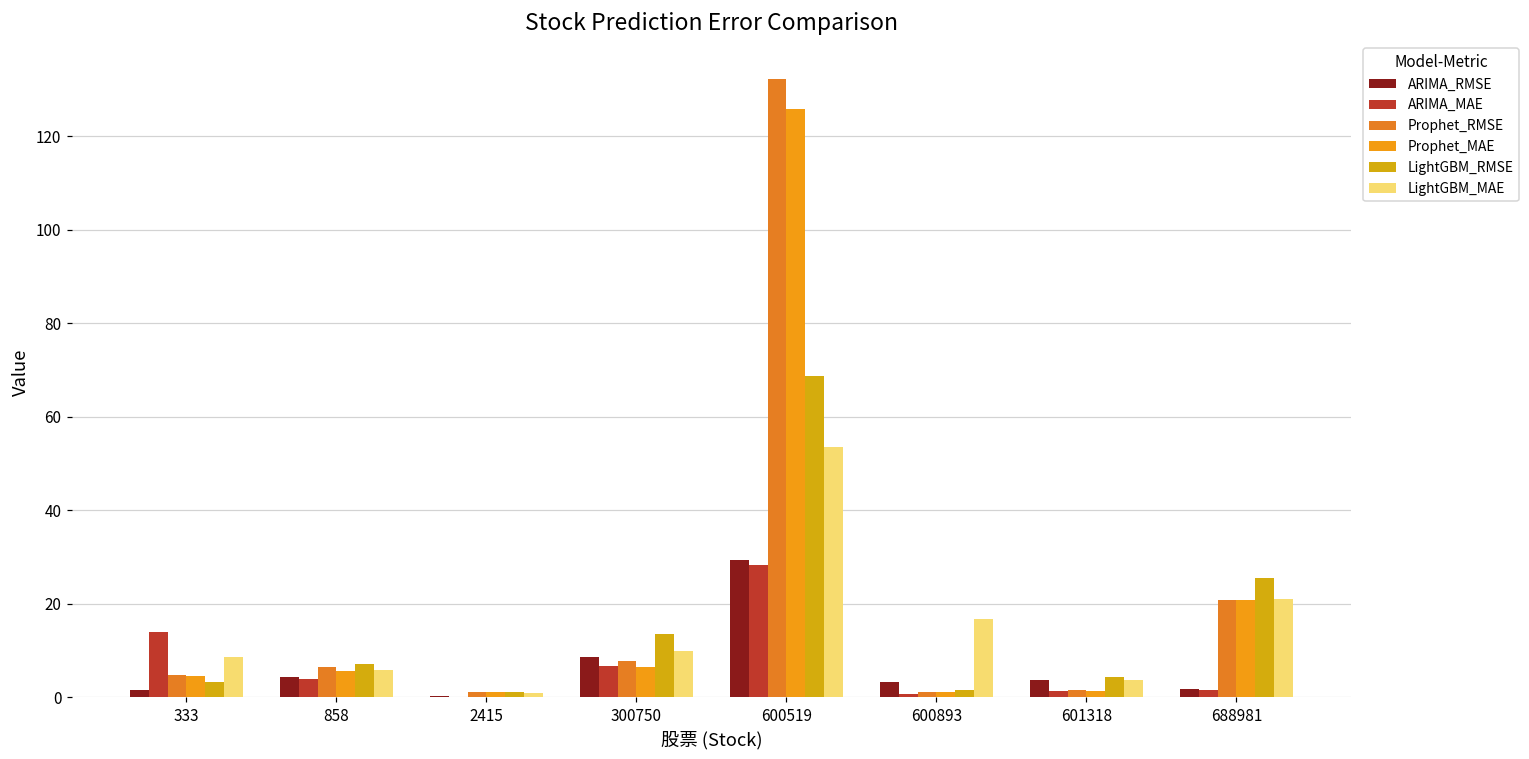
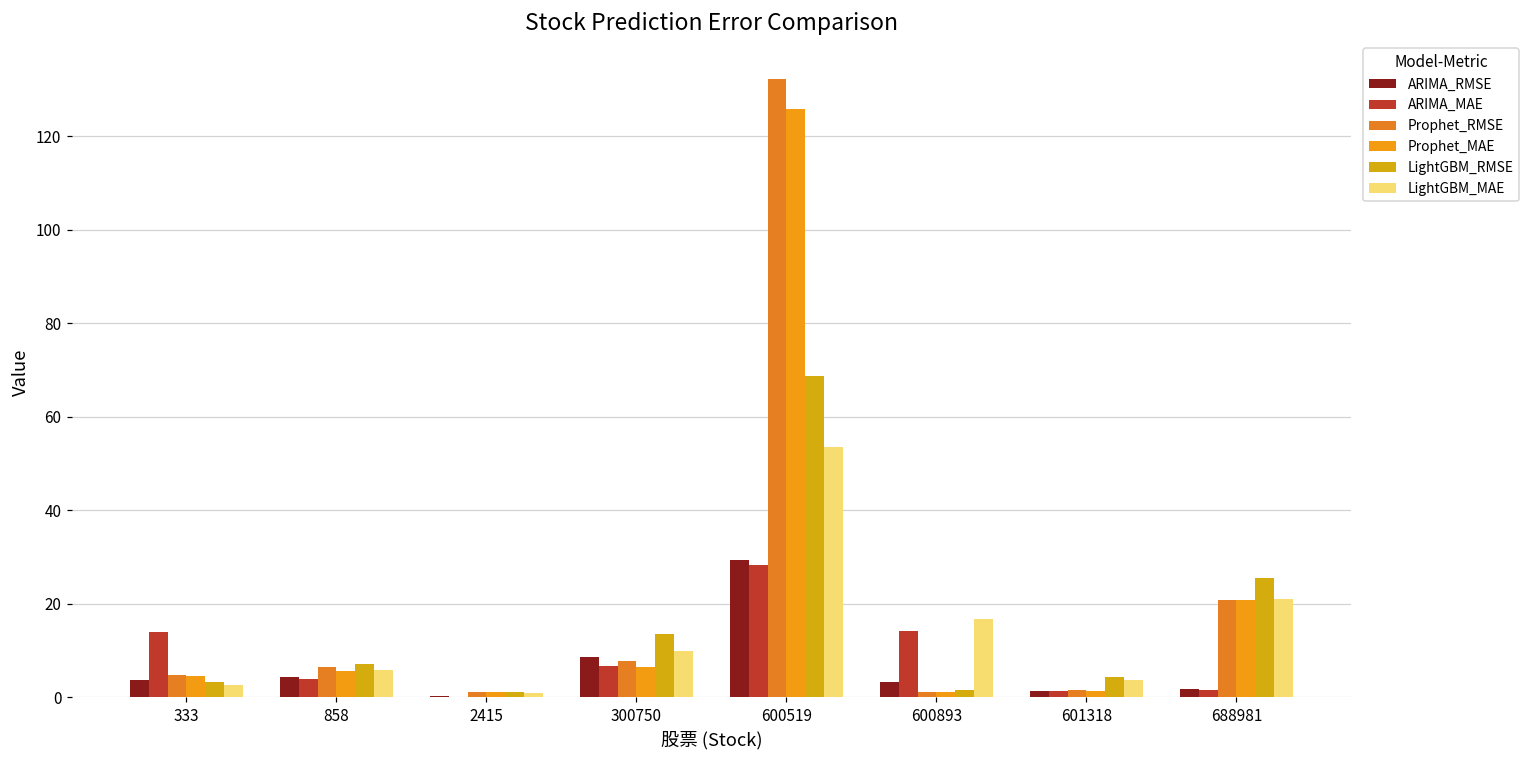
  {
    "ARIMA_RMSE": {
-     "333": 1,
+     "333": 4,
      "858": 4,
      "300750": 9,
      "600519": 29,
      "600893": 3,
-     "601318": 4,
+     "601318": 1,
      "688981": 2
    },
    "ARIMA_MAE": {
      "333": 14,
      "858": 4,
      "300750": 7,
      "600519": 28,
-     "600893": 1,
+     "600893": 14,
      "601318": 1,
      "688981": 2
    },
    "LightGBM_MAE": {
-     "333": 9,
+     "333": 3,
      "858": 6,
      "2415": 1,
      "300750": 10,
      "600519": 54,
      "600893": 17,
      "601318": 4,
      "688981": 21
    }
  }
